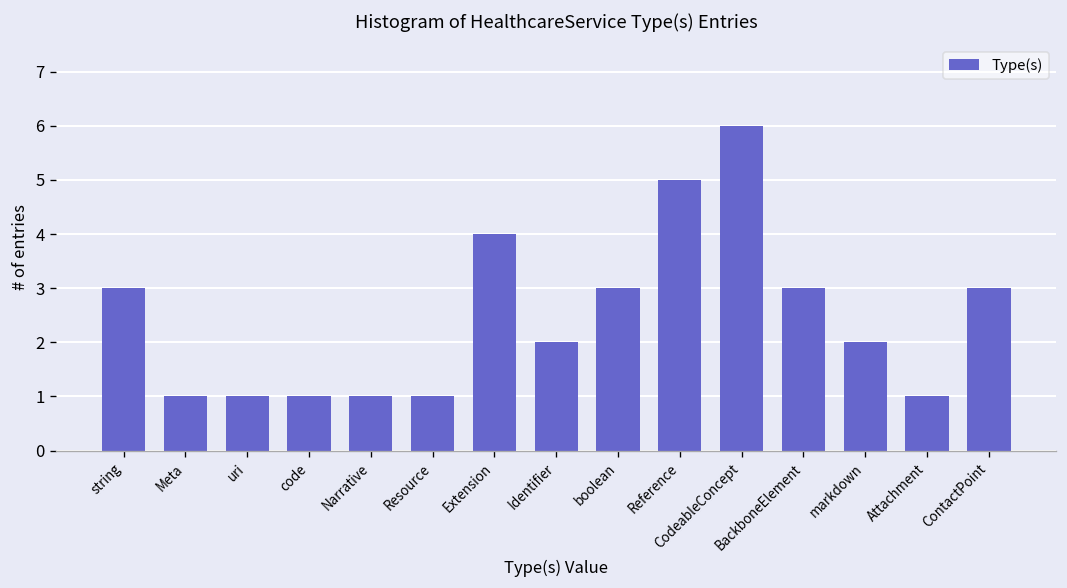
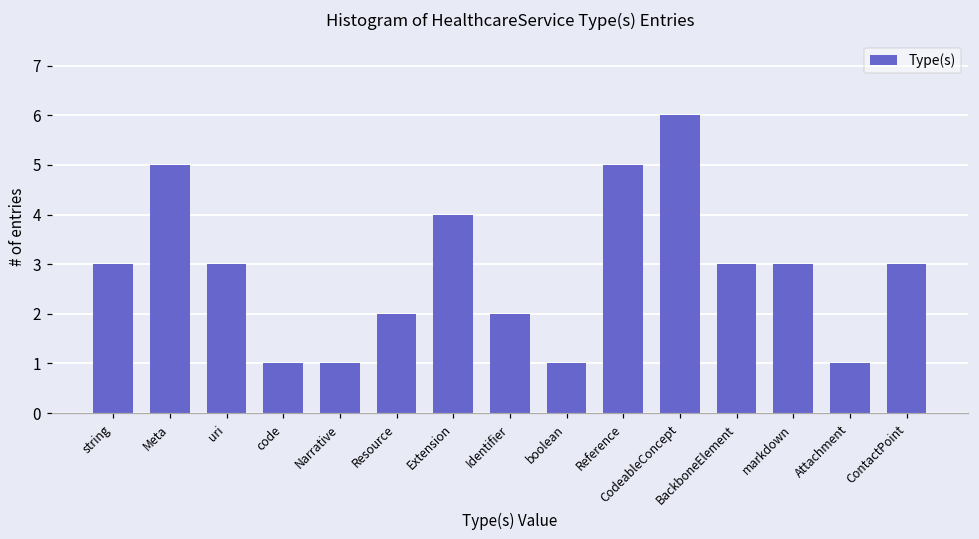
  {
    "string": 3,
-   "Meta": 1,
-   "uri": 1,
+   "Meta": 5,
+   "uri": 3,
    "code": 1,
    "Narrative": 1,
-   "Resource": 1,
+   "Resource": 2,
    "Extension": 4,
    "Identifier": 2,
-   "boolean": 3,
+   "boolean": 1,
    "Reference": 5,
    "CodeableConcept": 6,
    "BackboneElement": 3,
-   "markdown": 2,
+   "markdown": 3,
    "Attachment": 1,
    "ContactPoint": 3
  }
